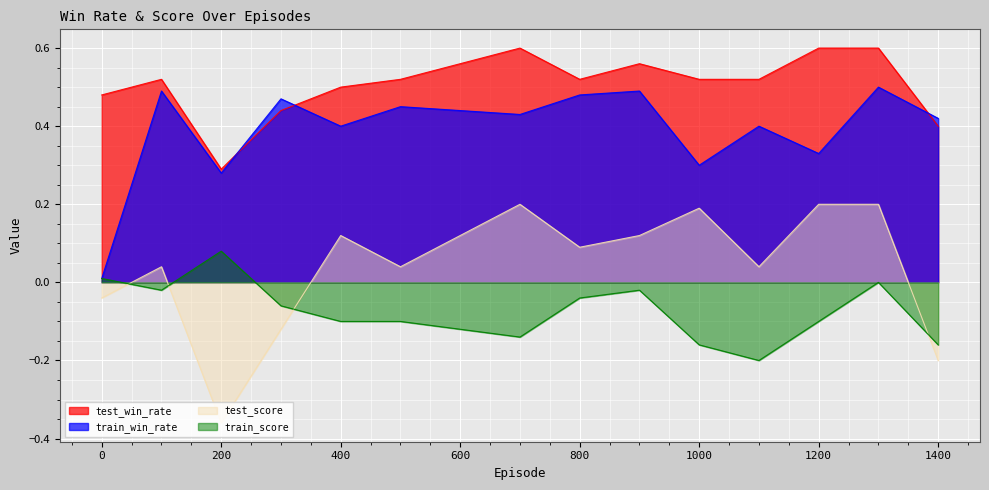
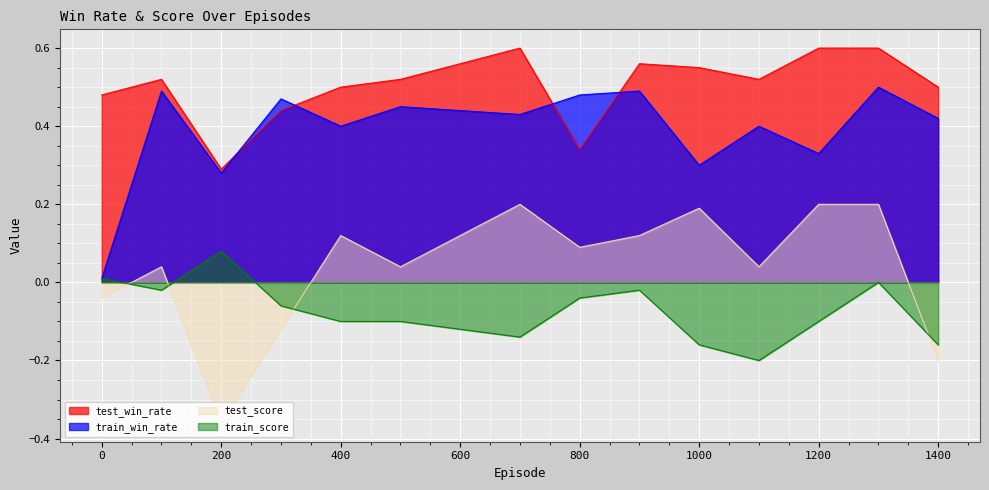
  {
    "test_win_rate": {
      "0": 0.48,
      "200": 0.29,
      "400": 0.50,
      "600": 0.56,
-     "800": 0.52,
-     "1000": 0.52,
+     "800": 0.34,
+     "1000": 0.55,
      "1200": 0.60,
-     "1400": 0.4
+     "1400": 0.5
    },
    "train_win_rate": {
      "200": 0.28,
      "400": 0.40,
      "600": 0.44,
      "800": 0.48,
      "1000": 0.30,
      "1200": 0.33,
      "1400": 0.42
    }
  }
